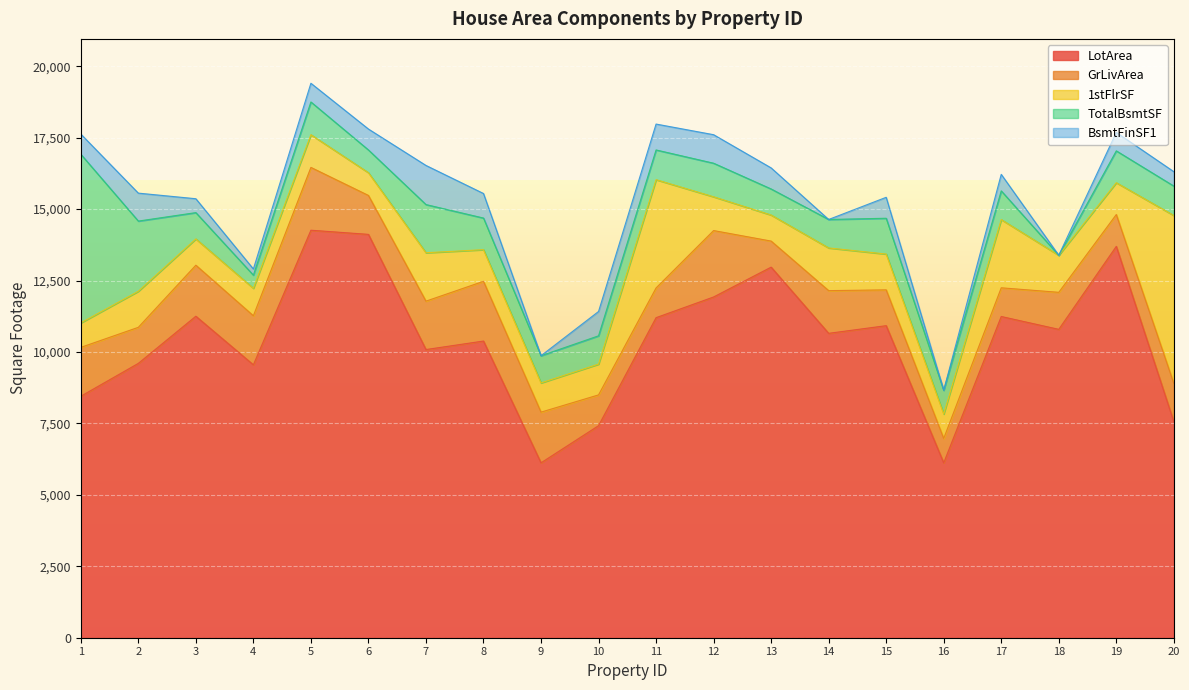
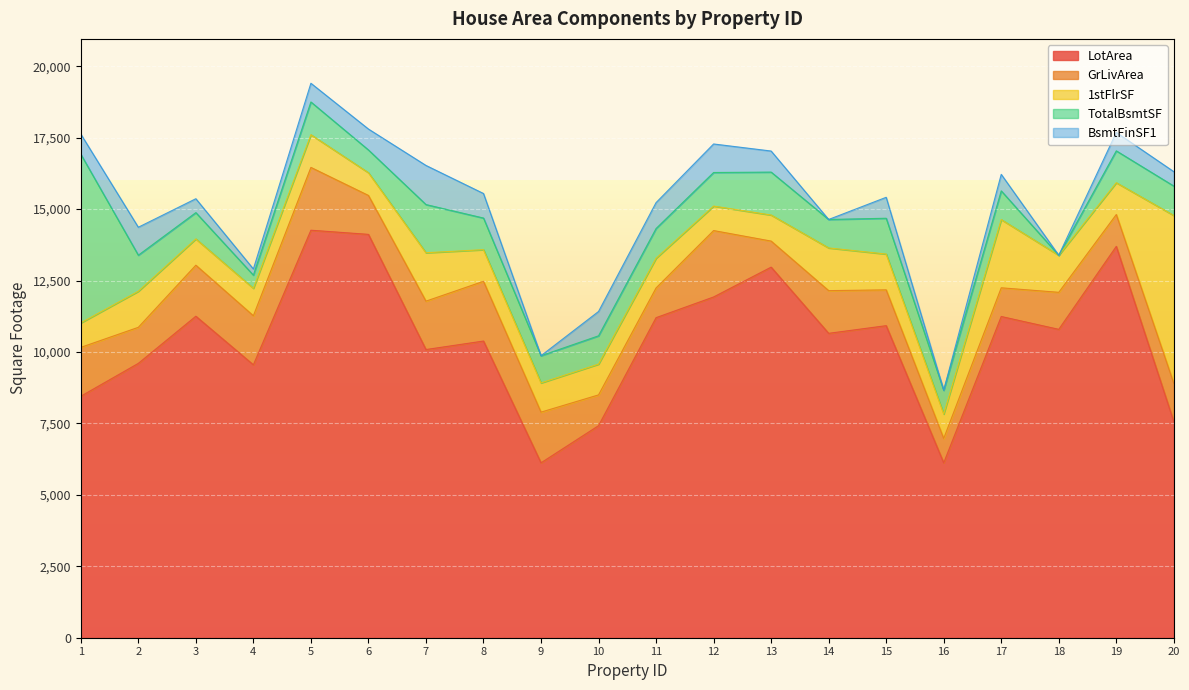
  {
    "1stFlrSF": {
      "1": "900",
      "2": "1,300",
      "3": "900",
      "4": "1,000",
      "5": "1,100",
      "6": "800",
      "7": "1,700",
      "8": "1,100",
      "9": "1,000",
      "10": "1,100",
-     "11": "3,800",
-     "12": "1,200",
+     "11": "1,000",
+     "12": "900",
      "13": "900",
      "14": "1,500",
      "15": "1,300",
      "16": "900",
      "17": "2,400",
      "19": "1,100",
      "20": "5,900"
    },
    "TotalBsmtSF": {
      "1": "5,900",
-     "2": "2,500",
+     "2": "1,300",
      "3": "900",
      "4": "500",
      "5": "1,100",
      "6": "800",
      "7": "1,700",
      "8": "1,100",
      "10": "1,000",
      "11": "1,000",
      "12": "1,200",
-     "13": "900",
+     "13": "1,500",
      "15": "1,300",
      "17": "1,000",
      "19": "1,100",
      "20": "1,000"
    },
    "BsmtFinSF1": {
      "1": "700",
      "2": "1,000",
      "3": "500",
      "4": "200",
      "5": "700",
      "6": "700",
      "7": "1,400",
      "8": "900",
      "10": "900",
      "11": "900",
      "12": "1,000",
      "13": "700",
      "15": "700",
      "17": "600",
      "20": "500"
    }
  }
